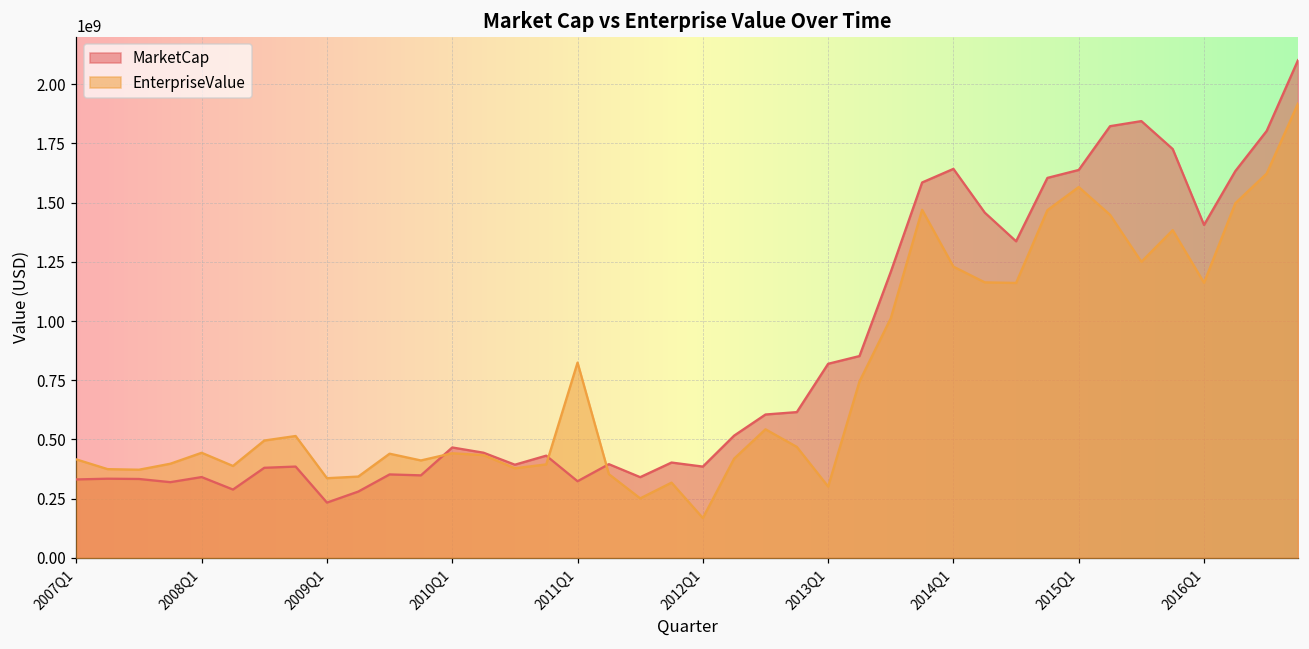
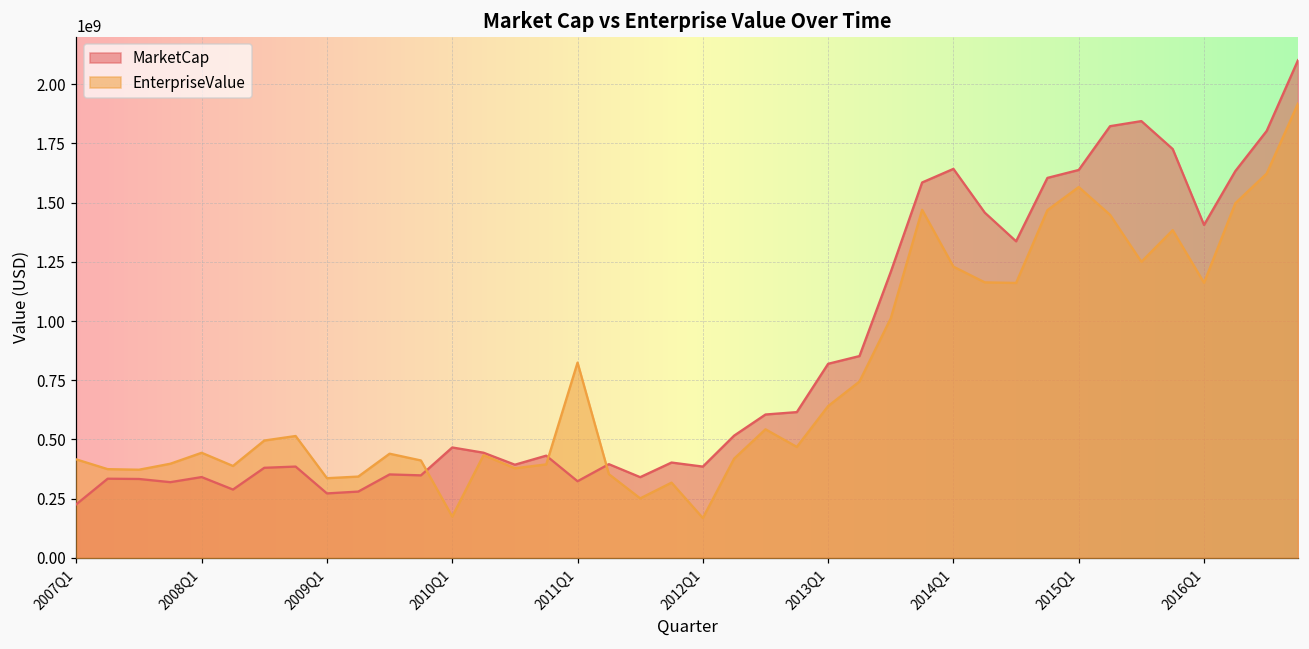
  {
    "MarketCap": {
-     "2007Q1": 330000000,
+     "2007Q1": 230000000,
      "2008Q1": 340000000,
-     "2009Q1": 230000000,
+     "2009Q1": 270000000,
      "2010Q1": 470000000,
      "2011Q1": 320000000,
      "2012Q1": 390000000,
      "2013Q1": 820000000,
      "2014Q1": 1640000000,
      "2015Q1": 1640000000,
      "2016Q1": 1410000000
    },
    "EnterpriseValue": {
      "2007Q1": 420000000,
      "2008Q1": 440000000,
      "2009Q1": 340000000,
-     "2010Q1": 440000000,
+     "2010Q1": 170000000,
      "2011Q1": 820000000,
      "2012Q1": 170000000,
-     "2013Q1": 300000000,
+     "2013Q1": 640000000,
      "2014Q1": 1230000000,
      "2015Q1": 1570000000,
      "2016Q1": 1160000000
    }
  }
